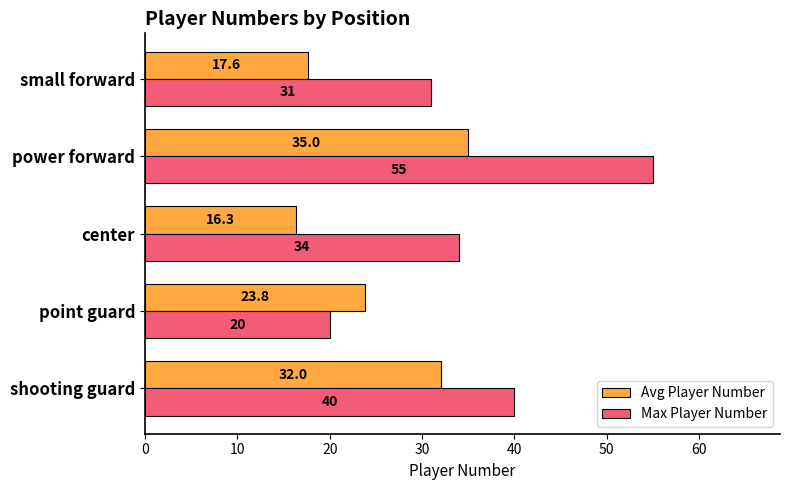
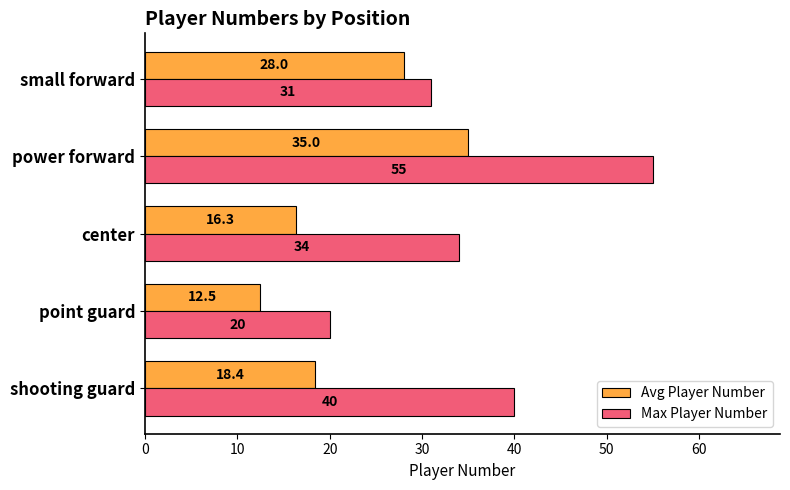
  {
    "Avg Player Number": {
-     "small forward": 17.6,
+     "small forward": 28.0,
      "power forward": 35.0,
      "center": 16.3,
-     "point guard": 23.8,
-     "shooting guard": 32.0
+     "point guard": 12.5,
+     "shooting guard": 18.4
    },
    "Max Player Number": {
      "small forward": 31,
      "power forward": 55,
      "center": 34,
      "point guard": 20,
      "shooting guard": 40
    }
  }
